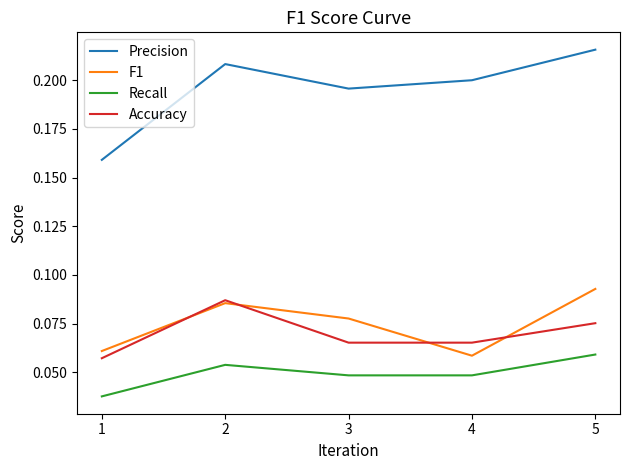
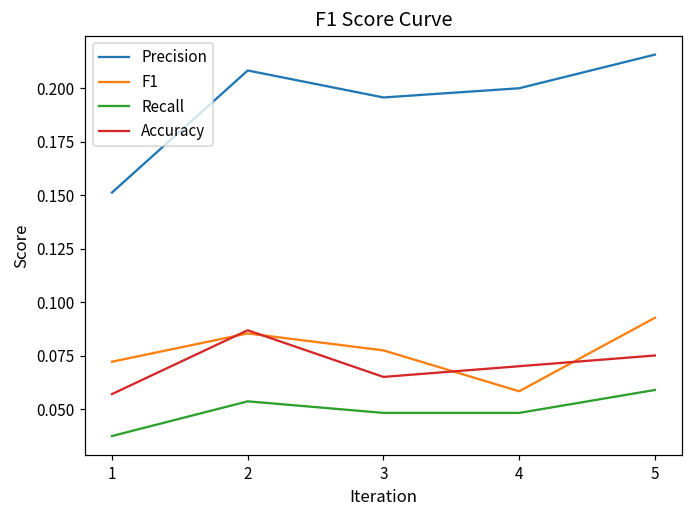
  {
    "Precision": {
-     "1": 0.159,
+     "1": 0.151,
      "2": 0.208,
      "3": 0.196,
      "4": 0.200,
      "5": 0.216
    },
    "F1": {
-     "1": 0.061,
+     "1": 0.072,
      "2": 0.086,
      "3": 0.078,
      "4": 0.059,
      "5": 0.093
    },
    "Recall": {
      "1": 0.038,
      "2": 0.054,
      "3": 0.048,
      "4": 0.048,
      "5": 0.059
    },
    "Accuracy": {
      "1": 0.057,
      "2": 0.087,
      "3": 0.065,
-     "4": 0.065,
+     "4": 0.070,
      "5": 0.075
    }
  }
